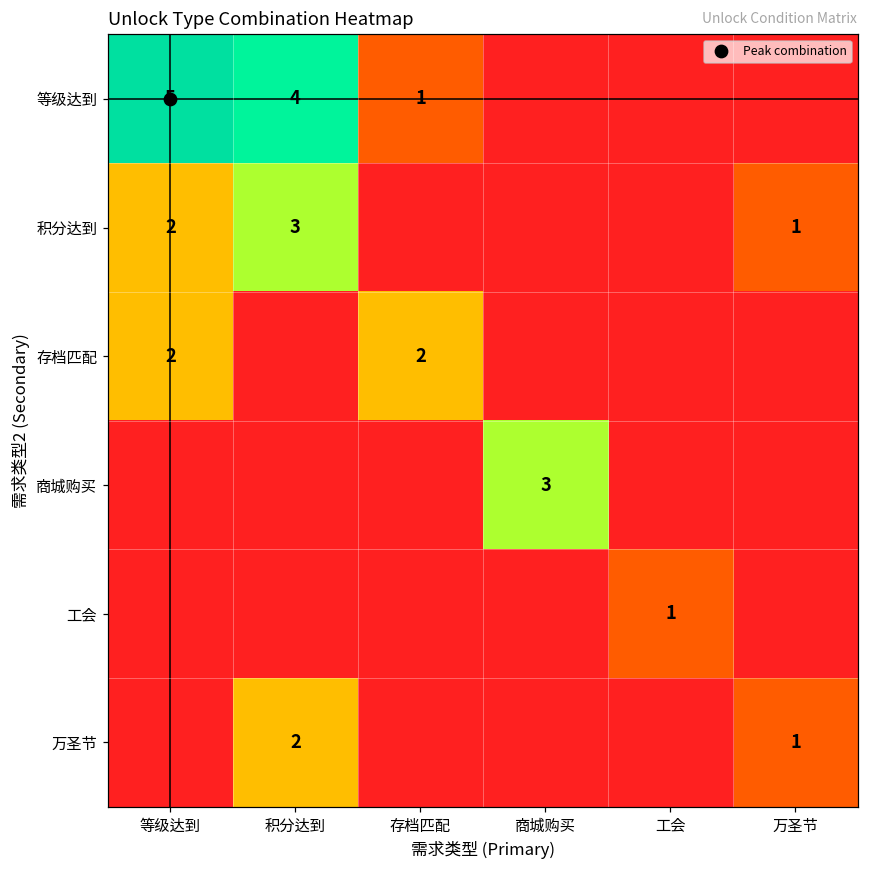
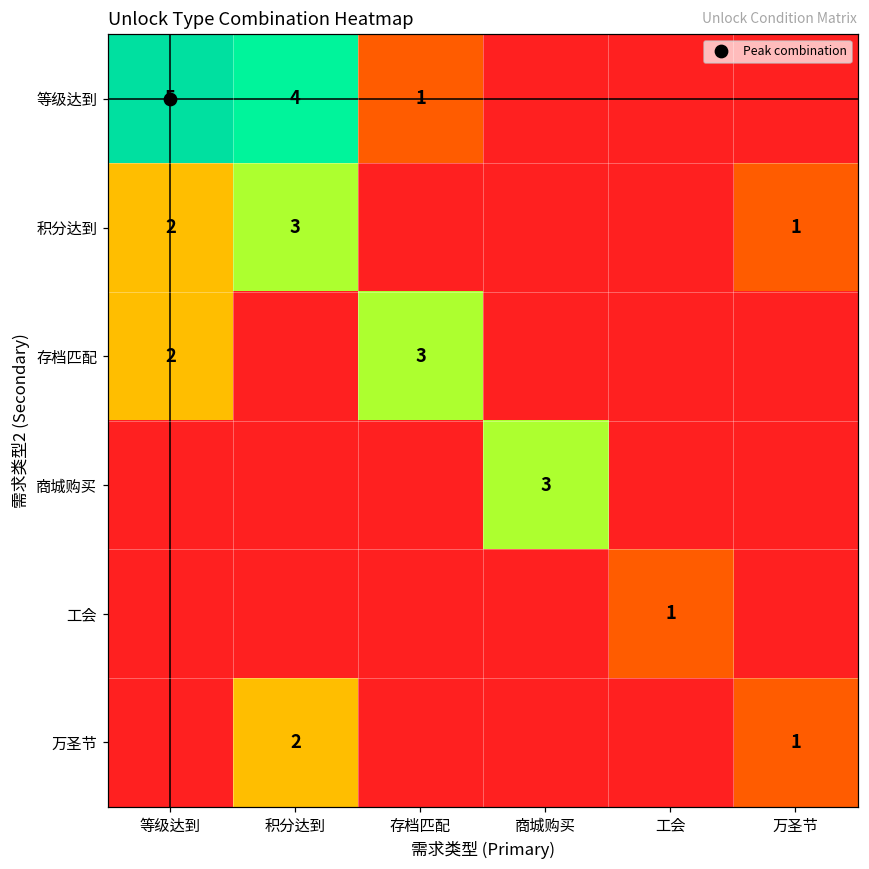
  {
    "等级达到": {
      "积分达到": 4,
      "存档匹配": 1
    },
    "积分达到": {
      "等级达到": 2,
      "积分达到": 3,
      "万圣节": 1
    },
    "存档匹配": {
      "等级达到": 2,
-     "存档匹配": 2
+     "存档匹配": 3
    },
    "商城购买": {
      "商城购买": 3
    },
    "工会": {
      "工会": 1
    },
    "万圣节": {
      "积分达到": 2,
      "万圣节": 1
    }
  }
